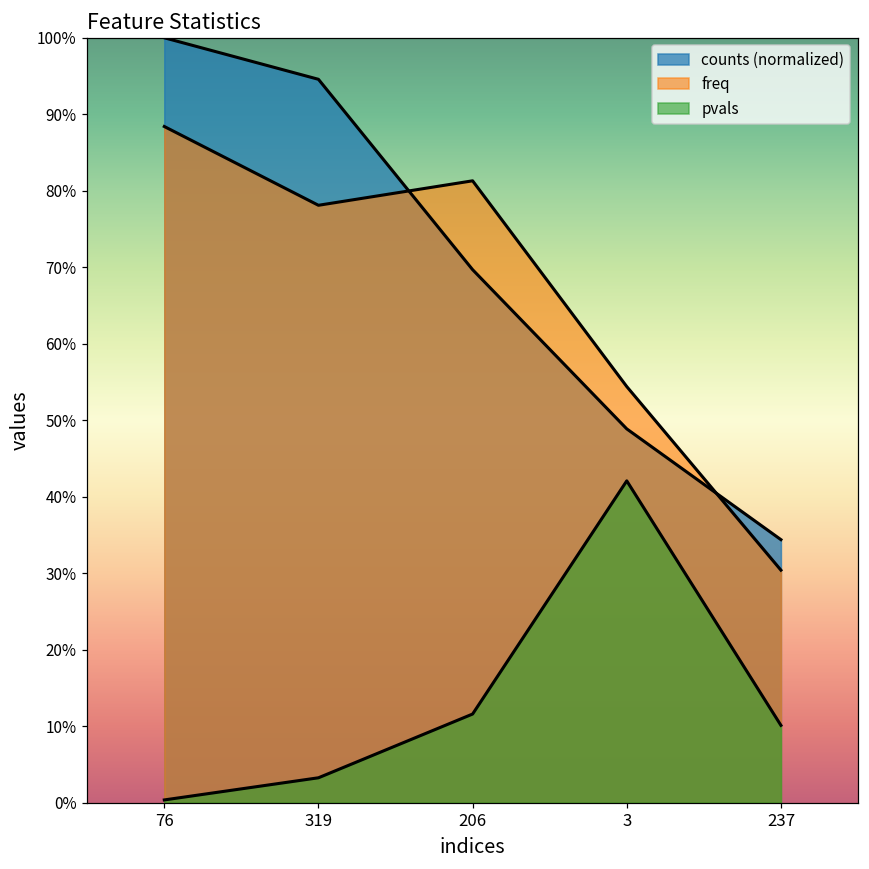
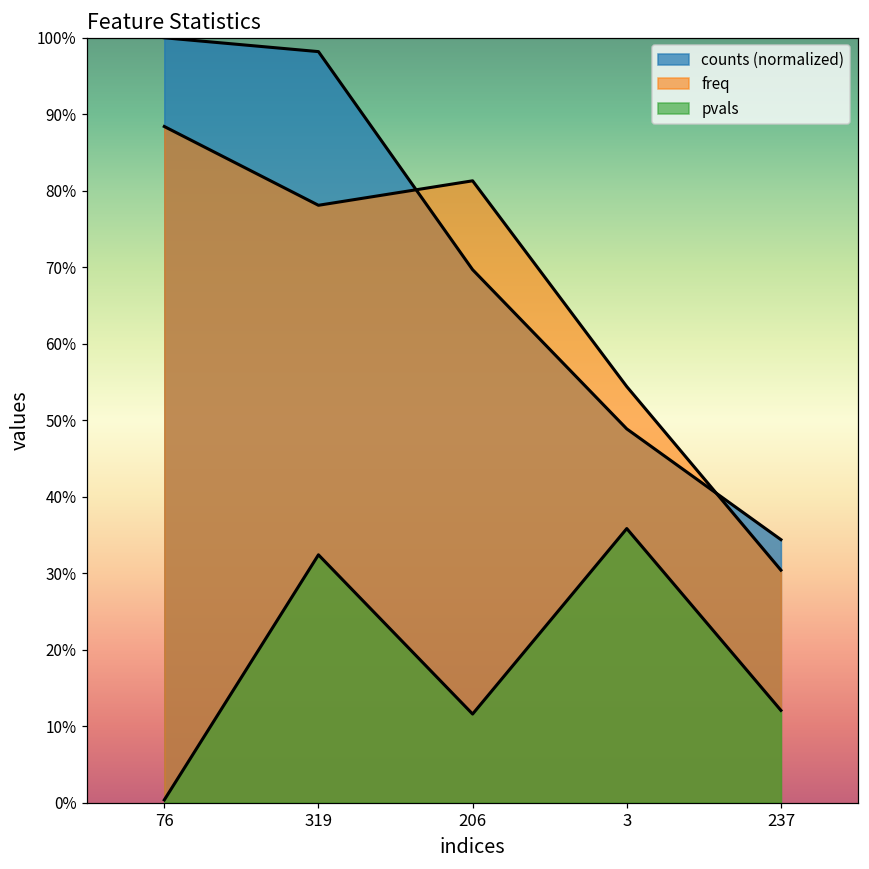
  {
    "counts (normalized)": {
      "76": "100%",
-     "319": "95%",
+     "319": "98%",
      "206": "70%",
      "3": "49%",
      "237": "34%"
    },
    "freq": {
      "76": "88%",
      "319": "78%",
      "206": "81%",
      "3": "54%",
      "237": "30%"
    },
    "pvals": {
      "76": "0%",
-     "319": "3%",
+     "319": "32%",
      "206": "12%",
-     "3": "42%",
-     "237": "10%"
+     "3": "36%",
+     "237": "12%"
    }
  }
